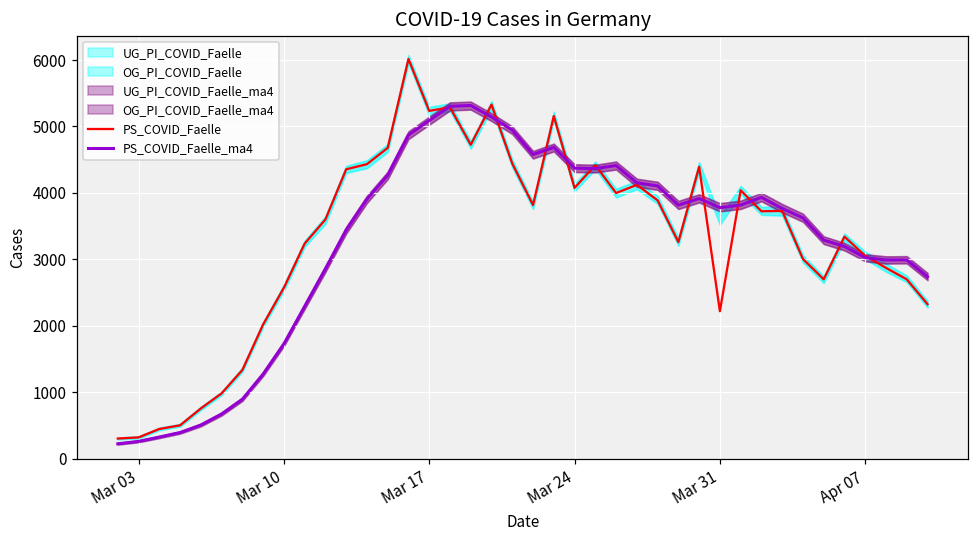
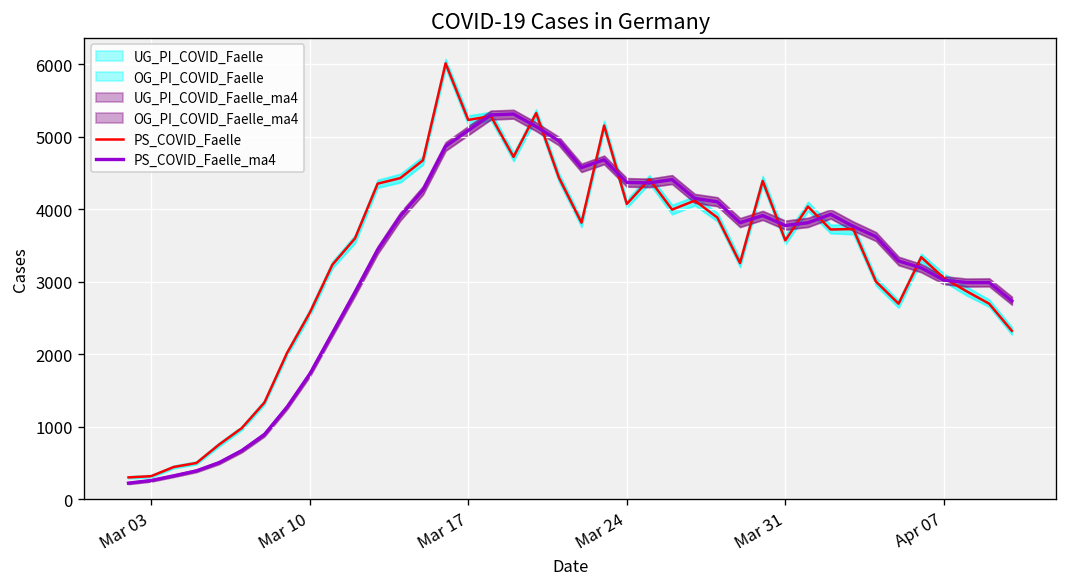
  {
    "PS_COVID_Faelle": {
      "Mar 10": 2600,
      "Mar 17": 5200,
      "Mar 24": 4100,
-     "Mar 31": 2200
+     "Mar 31": 3600
    },
    "PS_COVID_Faelle_ma4": {
      "Mar 17": 5100,
      "Mar 24": 4400,
      "Mar 31": 3800
    }
  }
